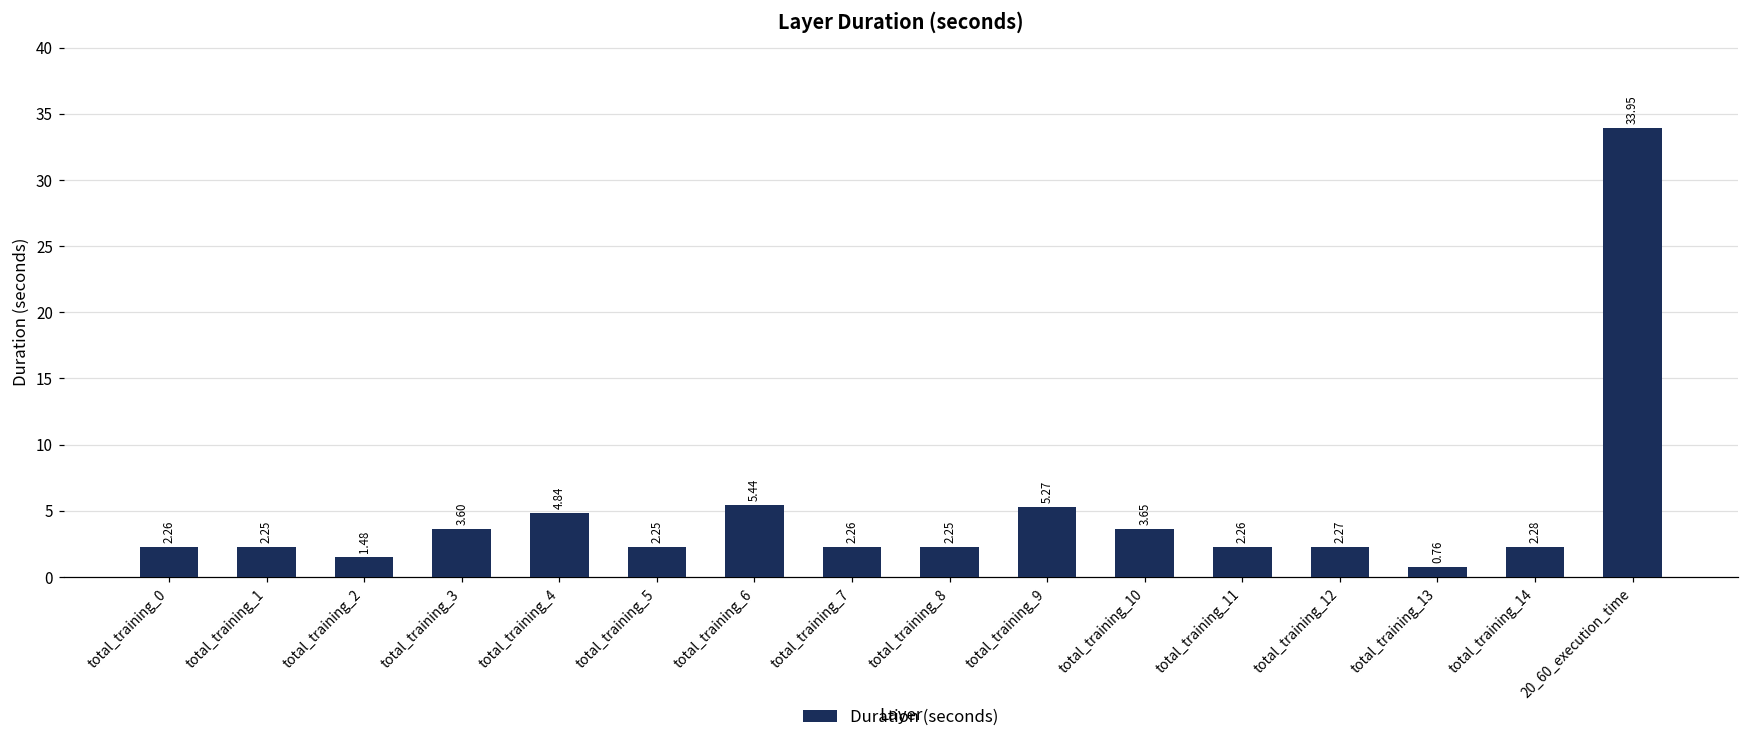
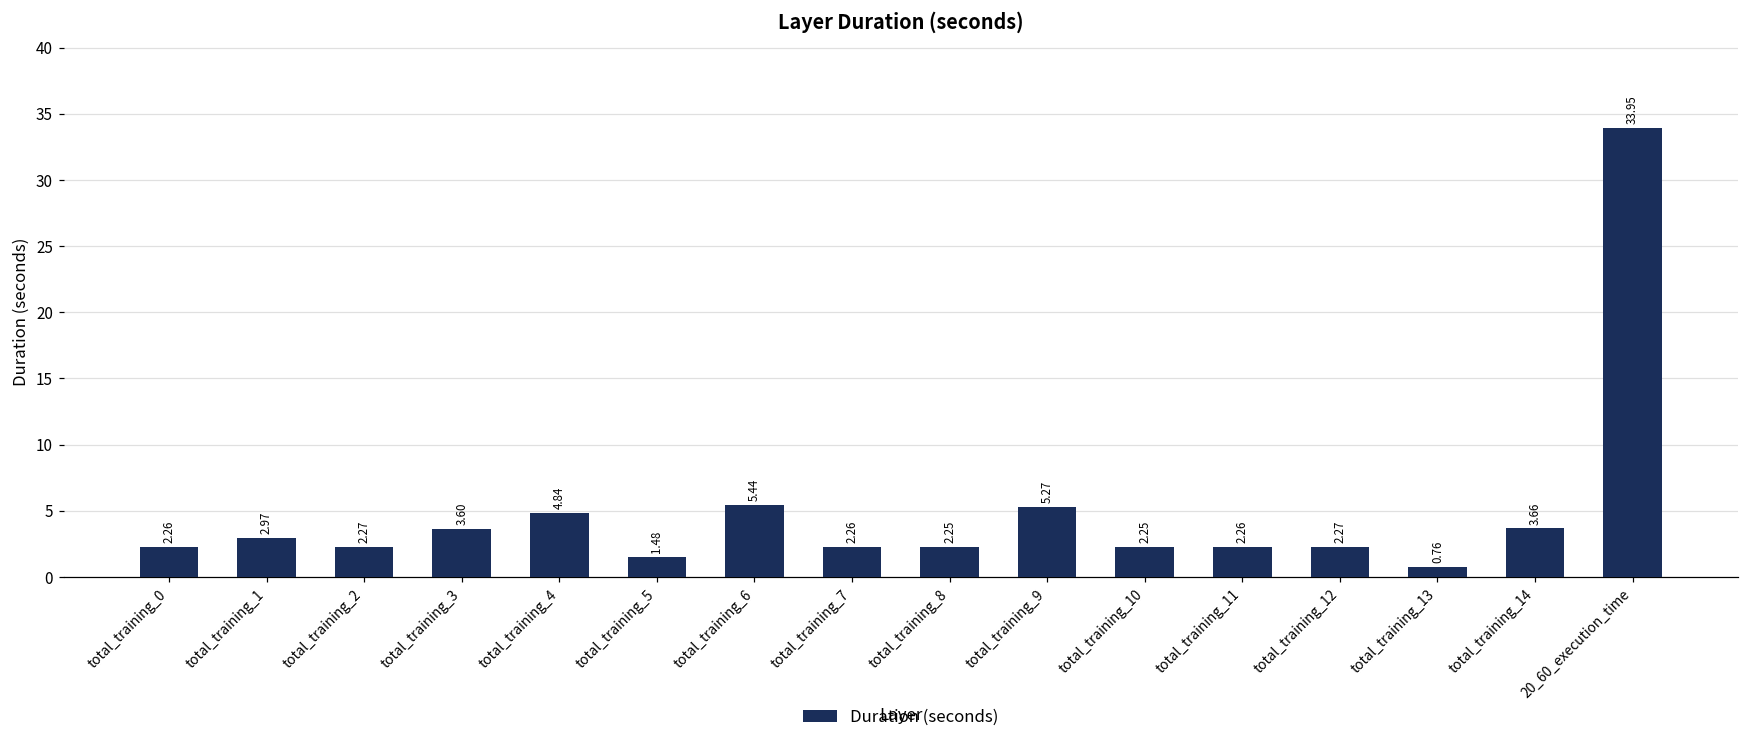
  {
    "total_training_0": 2.26,
-   "total_training_1": 2.25,
-   "total_training_2": 1.48,
+   "total_training_1": 2.97,
+   "total_training_2": 2.27,
    "total_training_3": 3.60,
    "total_training_4": 4.84,
-   "total_training_5": 2.25,
+   "total_training_5": 1.48,
    "total_training_6": 5.44,
    "total_training_7": 2.26,
    "total_training_8": 2.25,
    "total_training_9": 5.27,
-   "total_training_10": 3.65,
+   "total_training_10": 2.25,
    "total_training_11": 2.26,
    "total_training_12": 2.27,
    "total_training_13": 0.76,
-   "total_training_14": 2.28,
+   "total_training_14": 3.66,
    "20_60_execution_time": 33.95
  }
